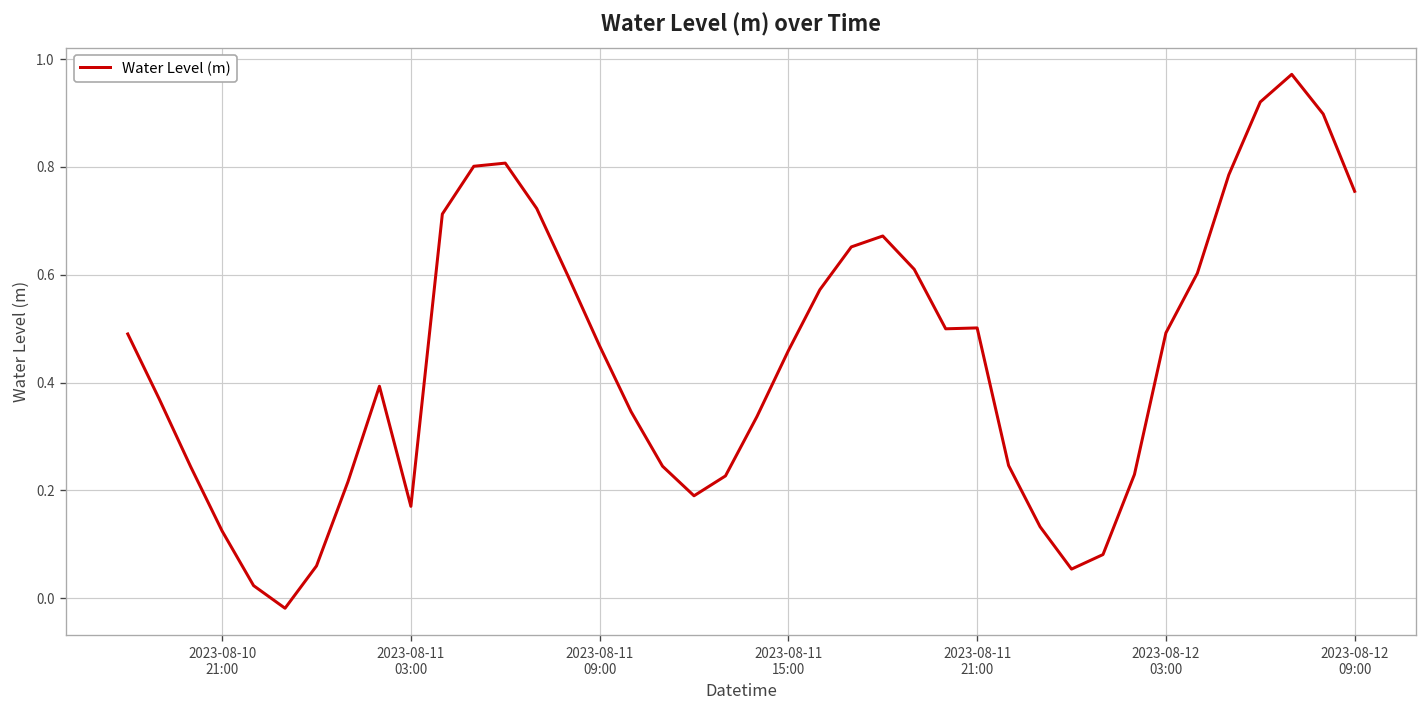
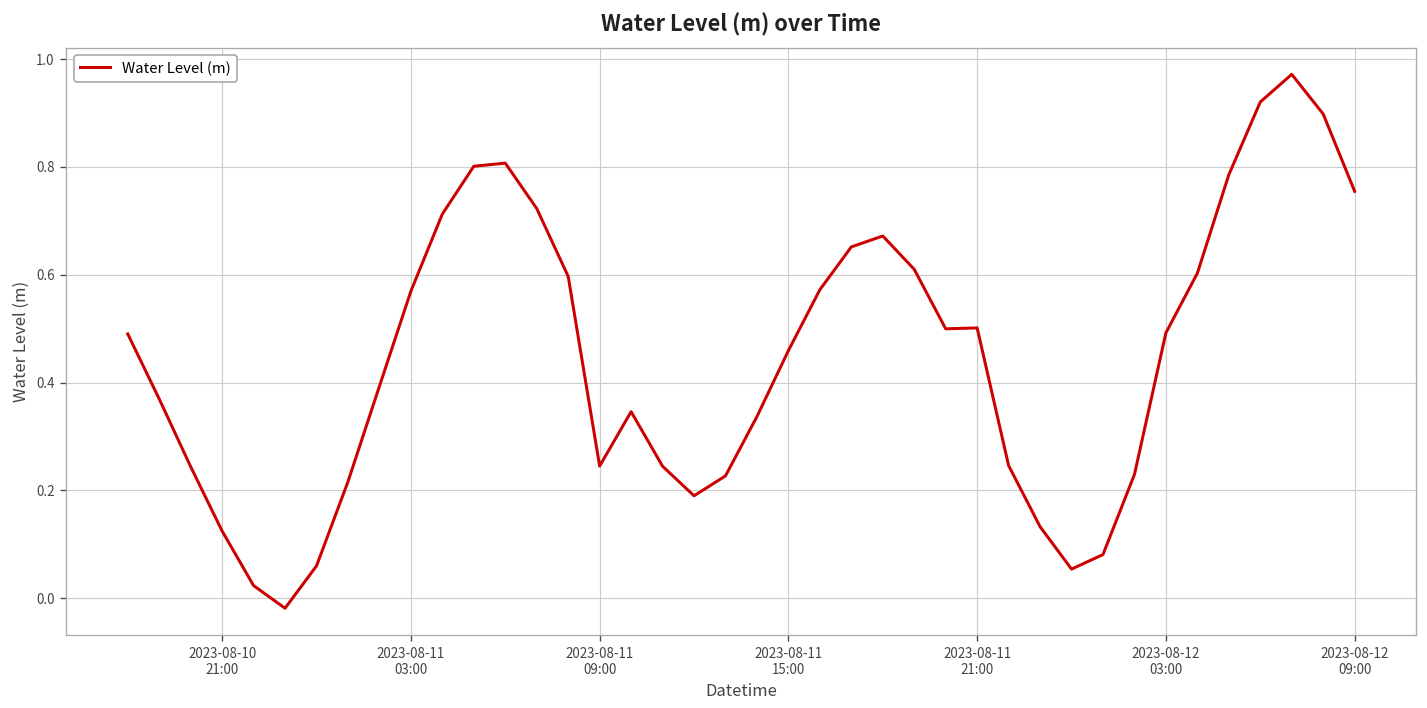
  {
    "2023-08-10 21:00": 0.12,
-   "2023-08-11 03:00": 0.17,
-   "2023-08-11 09:00": 0.47,
+   "2023-08-11 03:00": 0.57,
+   "2023-08-11 09:00": 0.25,
    "2023-08-11 15:00": 0.46,
    "2023-08-11 21:00": 0.50,
    "2023-08-12 03:00": 0.49,
    "2023-08-12 09:00": 0.75
  }
